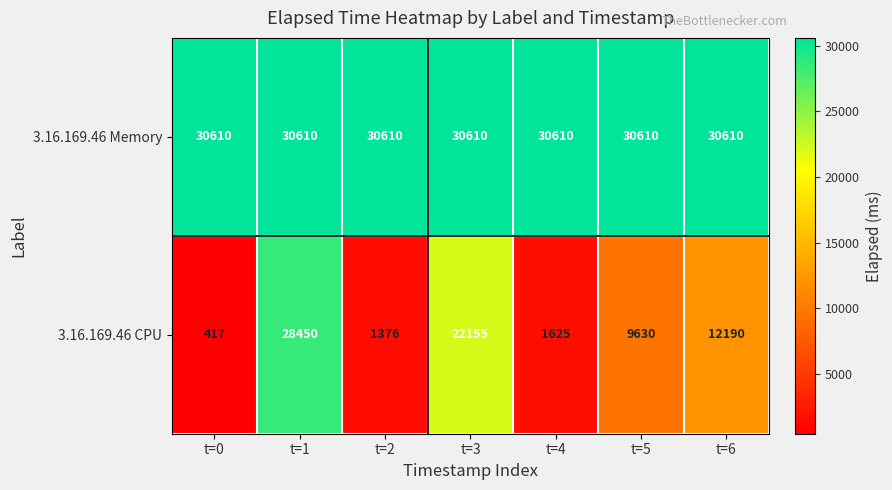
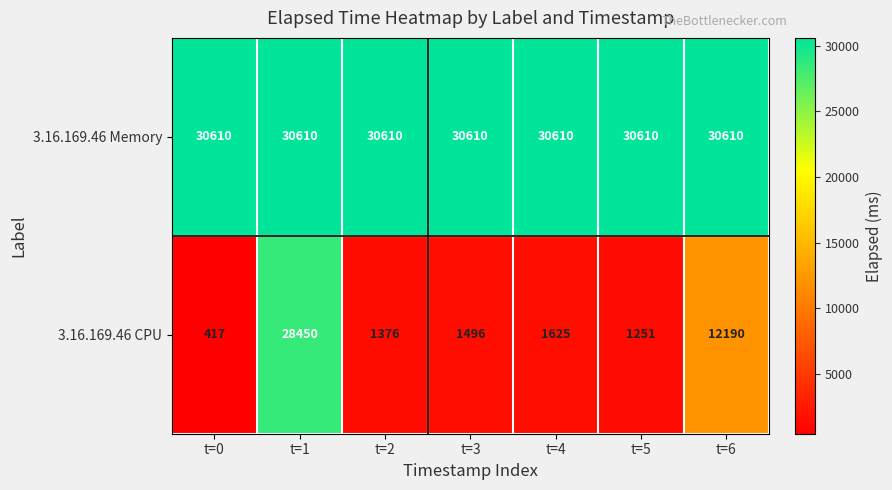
  {
    "3.16.169.46 Memory": {
      "t=0": 30610,
      "t=1": 30610,
      "t=2": 30610,
      "t=3": 30610,
      "t=4": 30610,
      "t=5": 30610,
      "t=6": 30610
    },
    "3.16.169.46 CPU": {
      "t=0": 417,
      "t=1": 28450,
      "t=2": 1376,
-     "t=3": 22155,
+     "t=3": 1496,
      "t=4": 1625,
-     "t=5": 9630,
+     "t=5": 1251,
      "t=6": 12190
    }
  }
